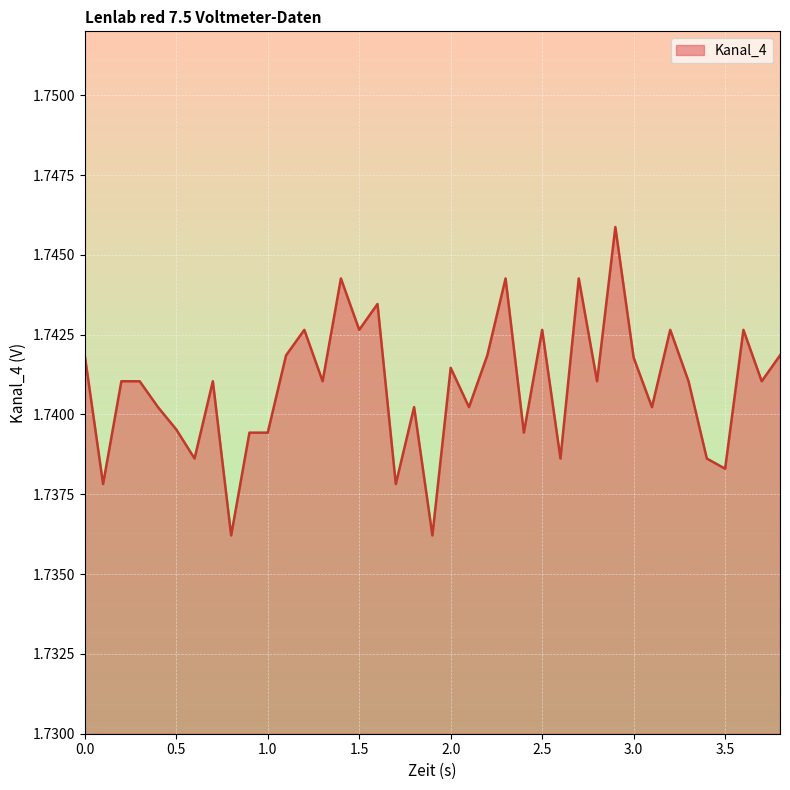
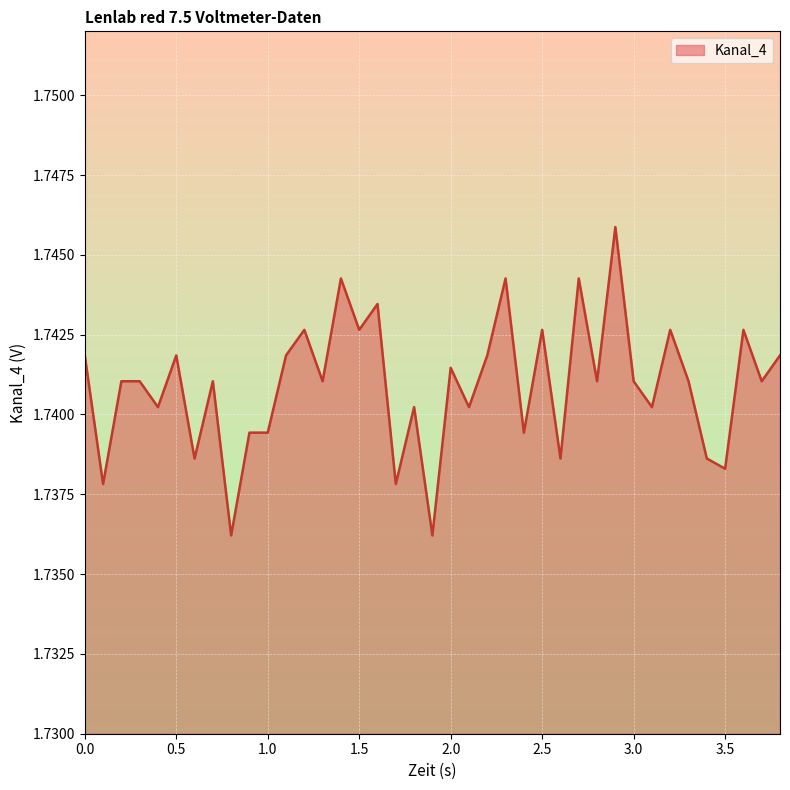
  {
    "0.0": 1.7419,
-   "0.5": 1.7395,
+   "0.5": 1.7419,
    "1.0": 1.7394,
    "1.5": 1.7427,
    "2.0": 1.7415,
    "2.5": 1.7427,
-   "3.0": 1.7418,
+   "3.0": 1.7410,
    "3.5": 1.7383
  }
